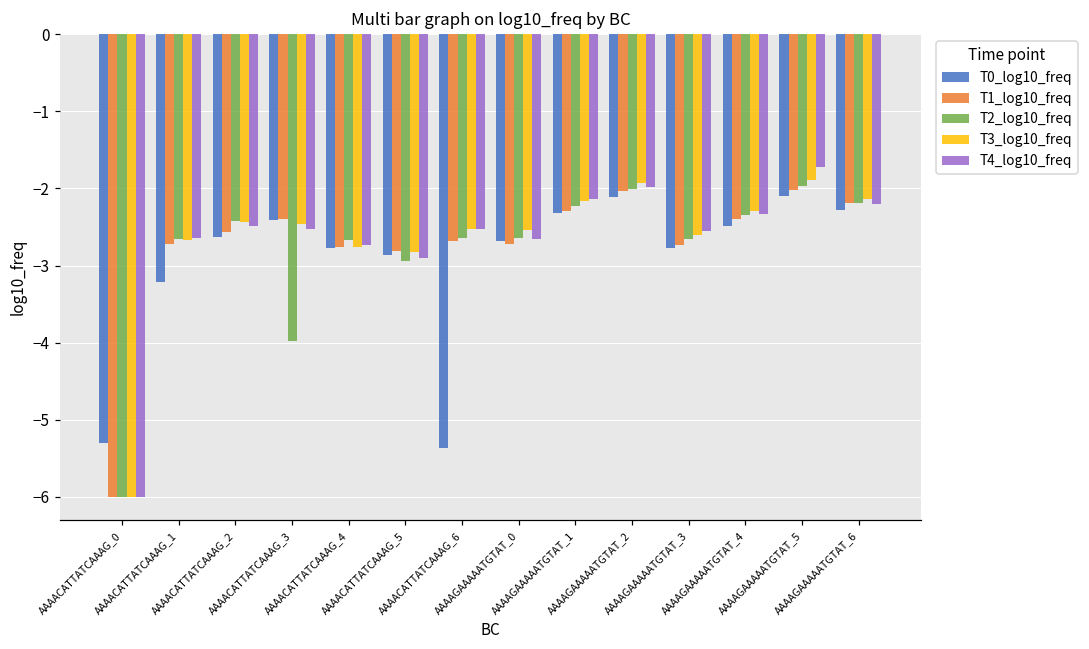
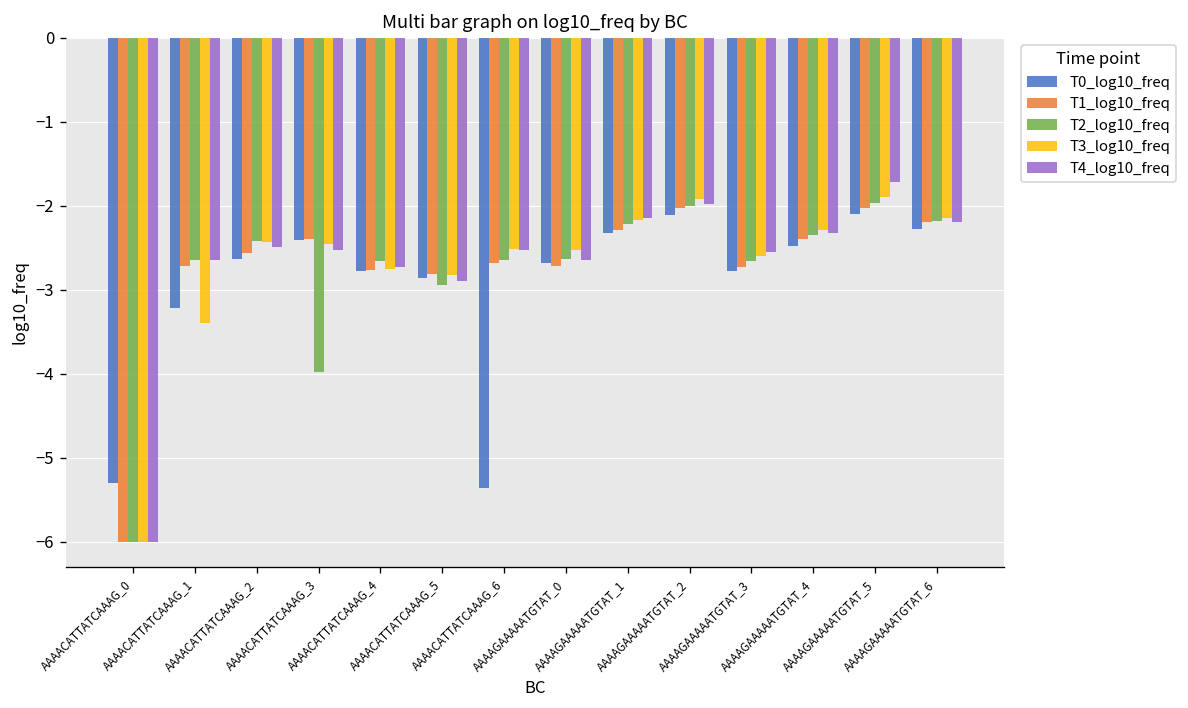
  {
    "T0_log10_freq": {
      "AAAACATTATCAAAG_0": -5.3,
      "AAAACATTATCAAAG_1": -3.2,
      "AAAACATTATCAAAG_2": -2.6,
      "AAAACATTATCAAAG_3": -2.4,
      "AAAACATTATCAAAG_4": -2.8,
      "AAAACATTATCAAAG_5": -2.9,
      "AAAACATTATCAAAG_6": -5.4,
      "AAAAGAAAAATGTAT_0": -2.7,
      "AAAAGAAAAATGTAT_1": -2.3,
      "AAAAGAAAAATGTAT_2": -2.1,
      "AAAAGAAAAATGTAT_3": -2.8,
      "AAAAGAAAAATGTAT_4": -2.5,
      "AAAAGAAAAATGTAT_5": -2.1,
      "AAAAGAAAAATGTAT_6": -2.3
    },
    "T1_log10_freq": {
      "AAAACATTATCAAAG_0": -6.0,
      "AAAACATTATCAAAG_1": -2.7,
      "AAAACATTATCAAAG_2": -2.6,
      "AAAACATTATCAAAG_3": -2.4,
      "AAAACATTATCAAAG_4": -2.8,
      "AAAACATTATCAAAG_5": -2.8,
      "AAAACATTATCAAAG_6": -2.7,
      "AAAAGAAAAATGTAT_0": -2.7,
      "AAAAGAAAAATGTAT_1": -2.3,
      "AAAAGAAAAATGTAT_2": -2.0,
      "AAAAGAAAAATGTAT_3": -2.7,
      "AAAAGAAAAATGTAT_4": -2.4,
      "AAAAGAAAAATGTAT_5": -2.0,
      "AAAAGAAAAATGTAT_6": -2.2
    },
    "T2_log10_freq": {
      "AAAACATTATCAAAG_0": -6.0,
      "AAAACATTATCAAAG_1": -2.7,
      "AAAACATTATCAAAG_2": -2.4,
      "AAAACATTATCAAAG_3": -4.0,
      "AAAACATTATCAAAG_4": -2.7,
      "AAAACATTATCAAAG_5": -2.9,
      "AAAACATTATCAAAG_6": -2.6,
      "AAAAGAAAAATGTAT_0": -2.6,
      "AAAAGAAAAATGTAT_1": -2.2,
      "AAAAGAAAAATGTAT_2": -2.0,
      "AAAAGAAAAATGTAT_3": -2.7,
      "AAAAGAAAAATGTAT_4": -2.3,
      "AAAAGAAAAATGTAT_5": -2.0,
      "AAAAGAAAAATGTAT_6": -2.2
    },
    "T3_log10_freq": {
      "AAAACATTATCAAAG_0": -6.0,
-     "AAAACATTATCAAAG_1": -2.7,
+     "AAAACATTATCAAAG_1": -3.4,
      "AAAACATTATCAAAG_2": -2.4,
      "AAAACATTATCAAAG_3": -2.5,
      "AAAACATTATCAAAG_4": -2.8,
      "AAAACATTATCAAAG_5": -2.8,
      "AAAACATTATCAAAG_6": -2.5,
      "AAAAGAAAAATGTAT_0": -2.5,
      "AAAAGAAAAATGTAT_1": -2.2,
      "AAAAGAAAAATGTAT_2": -1.9,
      "AAAAGAAAAATGTAT_3": -2.6,
      "AAAAGAAAAATGTAT_4": -2.3,
      "AAAAGAAAAATGTAT_5": -1.9,
      "AAAAGAAAAATGTAT_6": -2.1
    },
    "T4_log10_freq": {
      "AAAACATTATCAAAG_0": -6.0,
      "AAAACATTATCAAAG_1": -2.6,
      "AAAACATTATCAAAG_2": -2.5,
      "AAAACATTATCAAAG_3": -2.5,
      "AAAACATTATCAAAG_4": -2.7,
      "AAAACATTATCAAAG_5": -2.9,
      "AAAACATTATCAAAG_6": -2.5,
      "AAAAGAAAAATGTAT_0": -2.7,
      "AAAAGAAAAATGTAT_1": -2.1,
      "AAAAGAAAAATGTAT_2": -2.0,
      "AAAAGAAAAATGTAT_3": -2.6,
      "AAAAGAAAAATGTAT_4": -2.3,
      "AAAAGAAAAATGTAT_5": -1.7,
      "AAAAGAAAAATGTAT_6": -2.2
    }
  }
